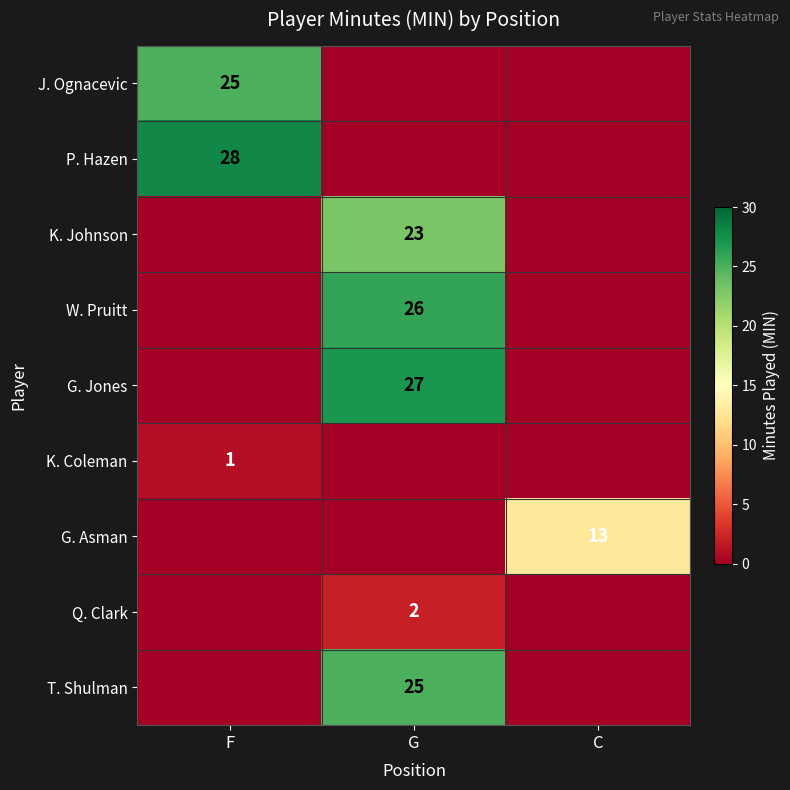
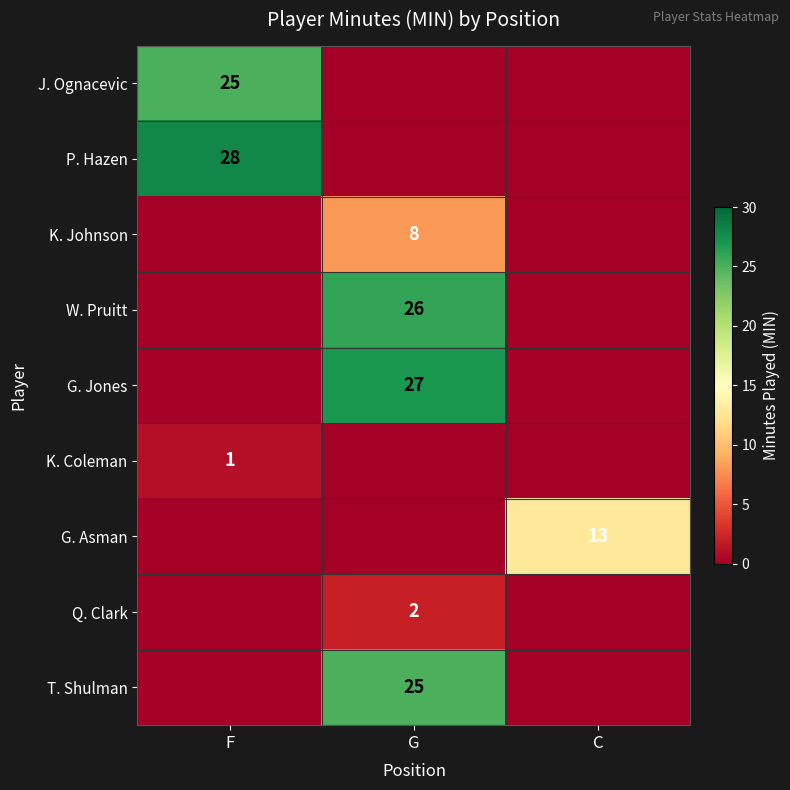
  {
    "J. Ognacevic": {
      "F": 25
    },
    "P. Hazen": {
      "F": 28
    },
    "K. Johnson": {
-     "G": 23
+     "G": 8
    },
    "W. Pruitt": {
      "G": 26
    },
    "G. Jones": {
      "G": 27
    },
    "K. Coleman": {
      "F": 1
    },
    "G. Asman": {
      "C": 13
    },
    "Q. Clark": {
      "G": 2
    },
    "T. Shulman": {
      "G": 25
    }
  }
